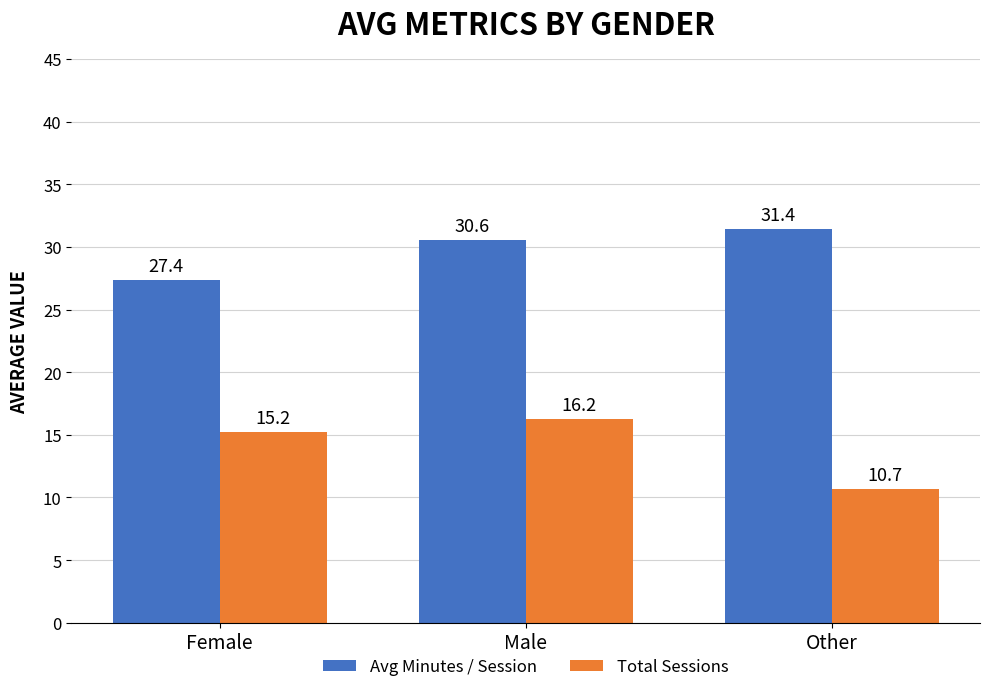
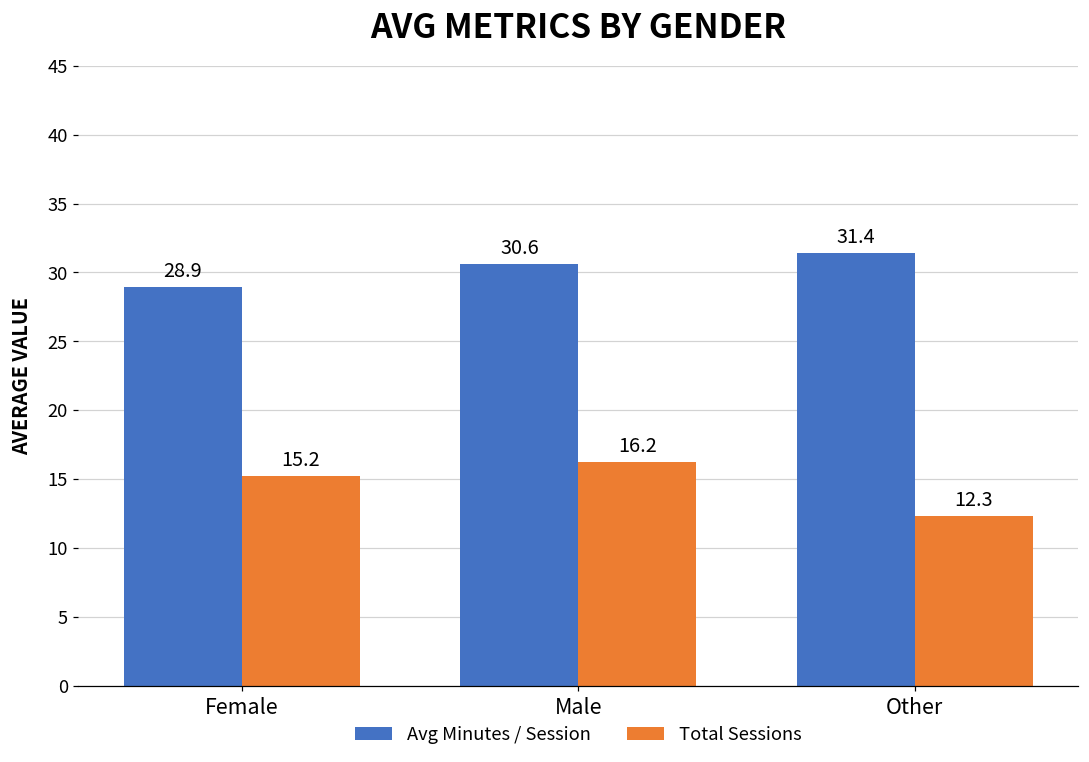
  {
    "Avg Minutes / Session": {
-     "Female": 27.4,
+     "Female": 28.9,
      "Male": 30.6,
      "Other": 31.4
    },
    "Total Sessions": {
      "Female": 15.2,
      "Male": 16.2,
-     "Other": 10.7
+     "Other": 12.3
    }
  }
